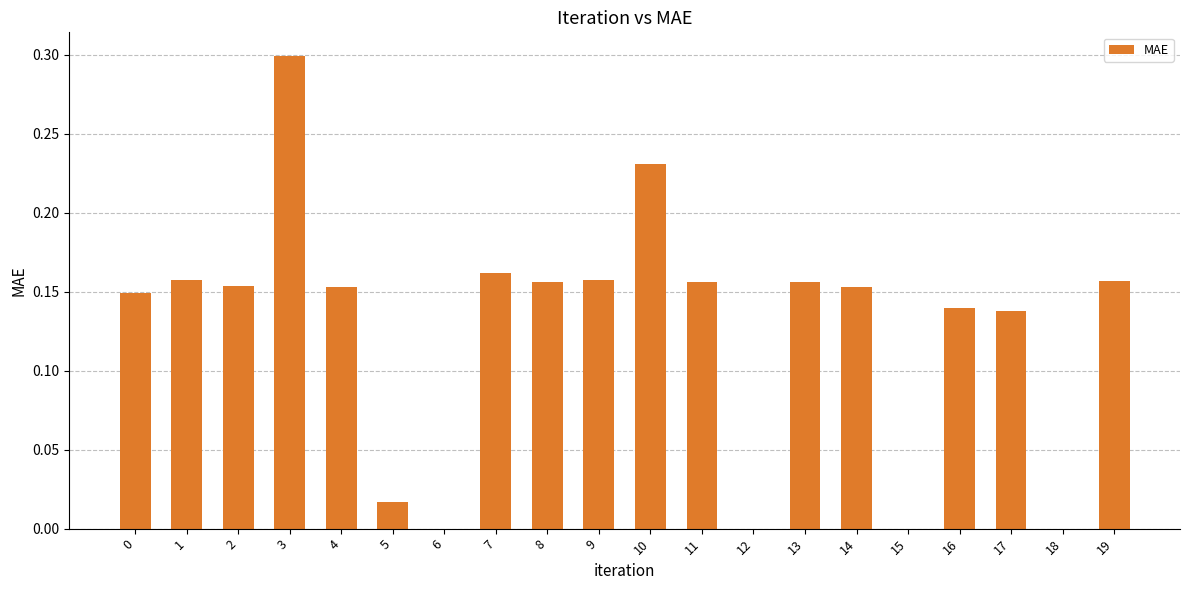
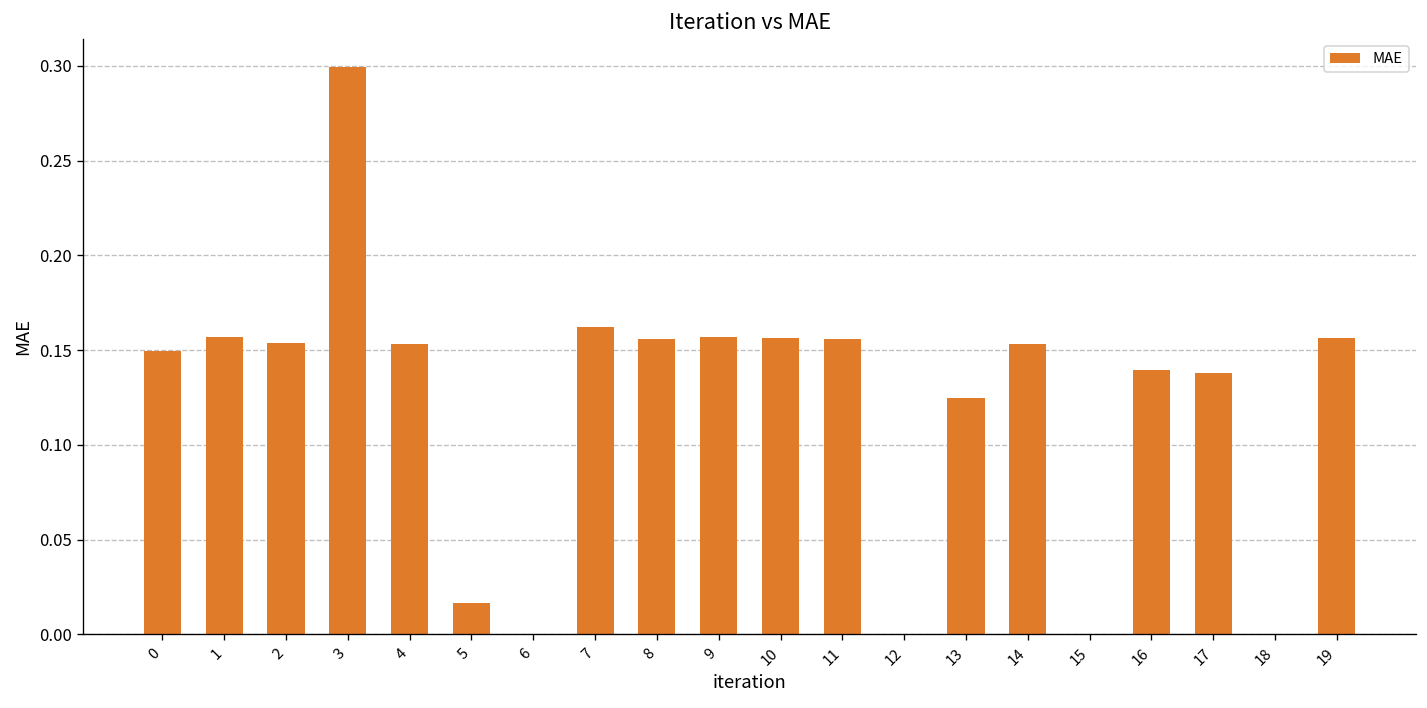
  {
    "0": 0.149,
    "1": 0.157,
    "2": 0.154,
    "3": 0.299,
    "4": 0.153,
    "5": 0.017,
    "7": 0.162,
    "8": 0.156,
    "9": 0.157,
-   "10": 0.231,
+   "10": 0.156,
    "11": 0.156,
-   "13": 0.156,
+   "13": 0.125,
    "14": 0.153,
    "16": 0.140,
    "17": 0.138,
    "19": 0.157
  }
